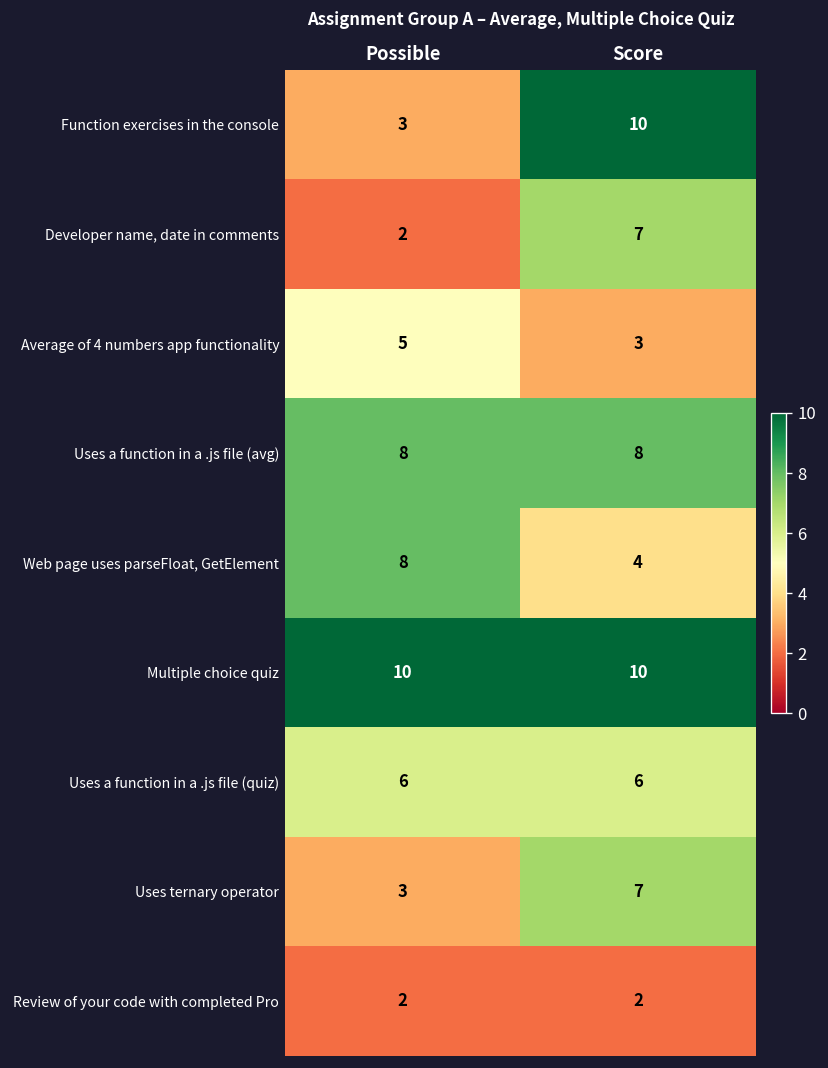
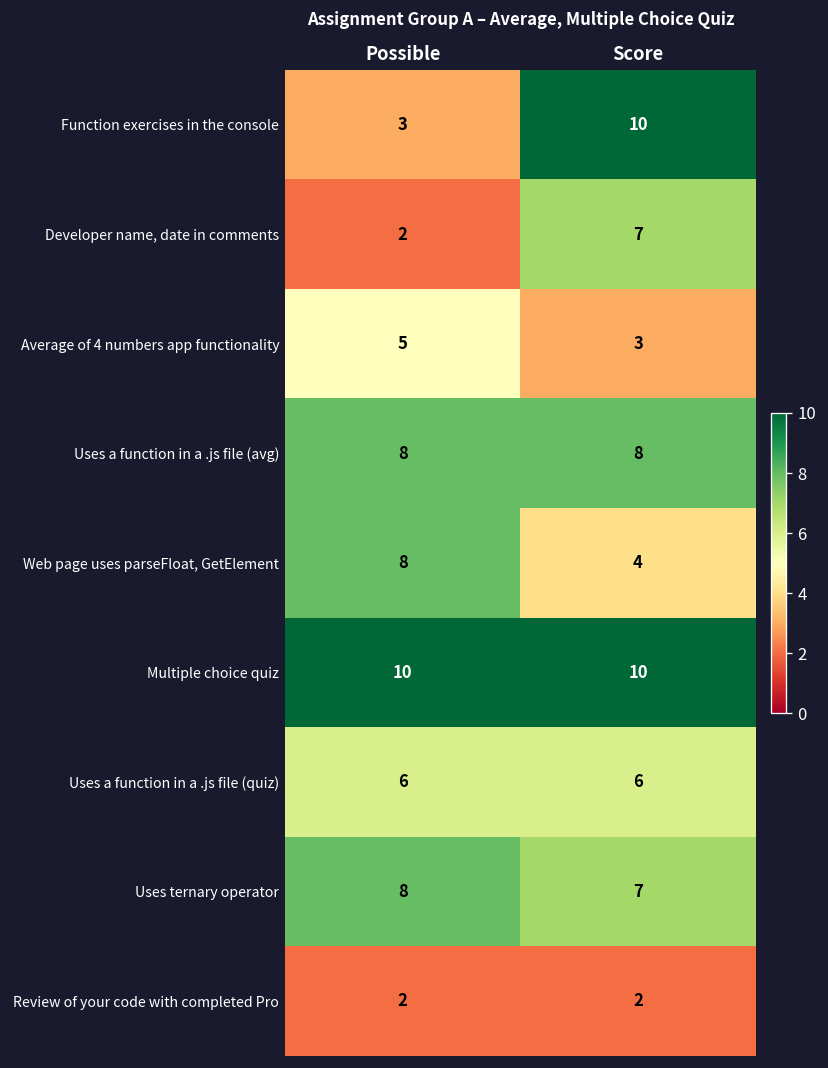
  {
    "Function exercises in the console": {
      "Possible": 3,
      "Score": 10
    },
    "Developer name, date in comments": {
      "Possible": 2,
      "Score": 7
    },
    "Average of 4 numbers app functionality": {
      "Possible": 5,
      "Score": 3
    },
    "Uses a function in a .js file (avg)": {
      "Possible": 8,
      "Score": 8
    },
    "Web page uses parseFloat, GetElement": {
      "Possible": 8,
      "Score": 4
    },
    "Multiple choice quiz": {
      "Possible": 10,
      "Score": 10
    },
    "Uses a function in a .js file (quiz)": {
      "Possible": 6,
      "Score": 6
    },
    "Uses ternary operator": {
-     "Possible": 3,
+     "Possible": 8,
      "Score": 7
    },
    "Review of your code with completed Pro": {
      "Possible": 2,
      "Score": 2
    }
  }
